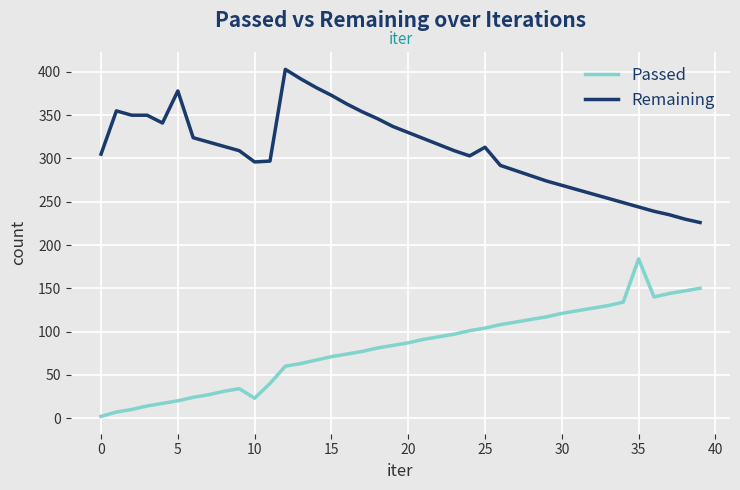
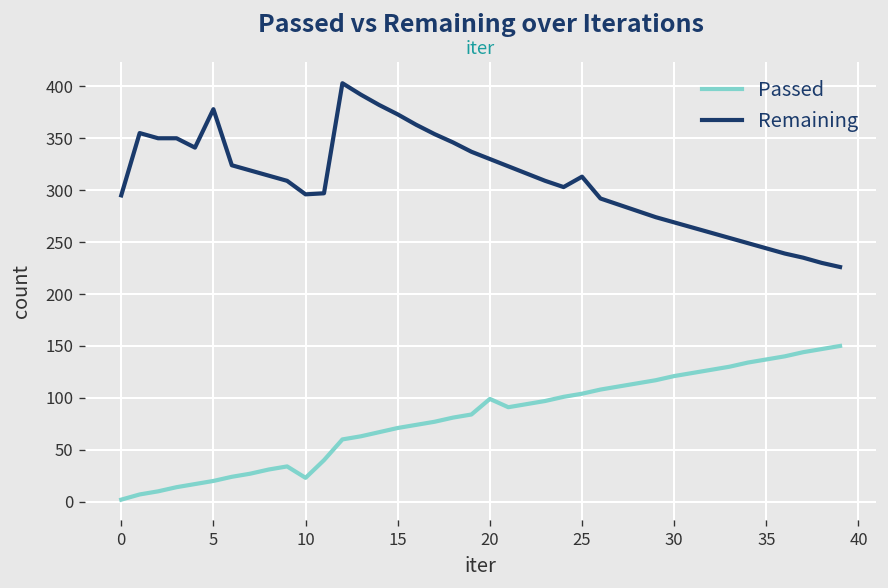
  {
    "Passed": {
      "0": 0,
      "5": 20,
      "10": 20,
      "15": 70,
-     "20": 90,
+     "20": 100,
      "25": 100,
      "30": 120,
-     "35": 180
+     "35": 140
    },
    "Remaining": {
-     "0": 310,
+     "0": 300,
      "5": 380,
      "10": 300,
      "15": 370,
      "20": 330,
      "25": 310,
      "30": 270,
      "35": 240
    }
  }
